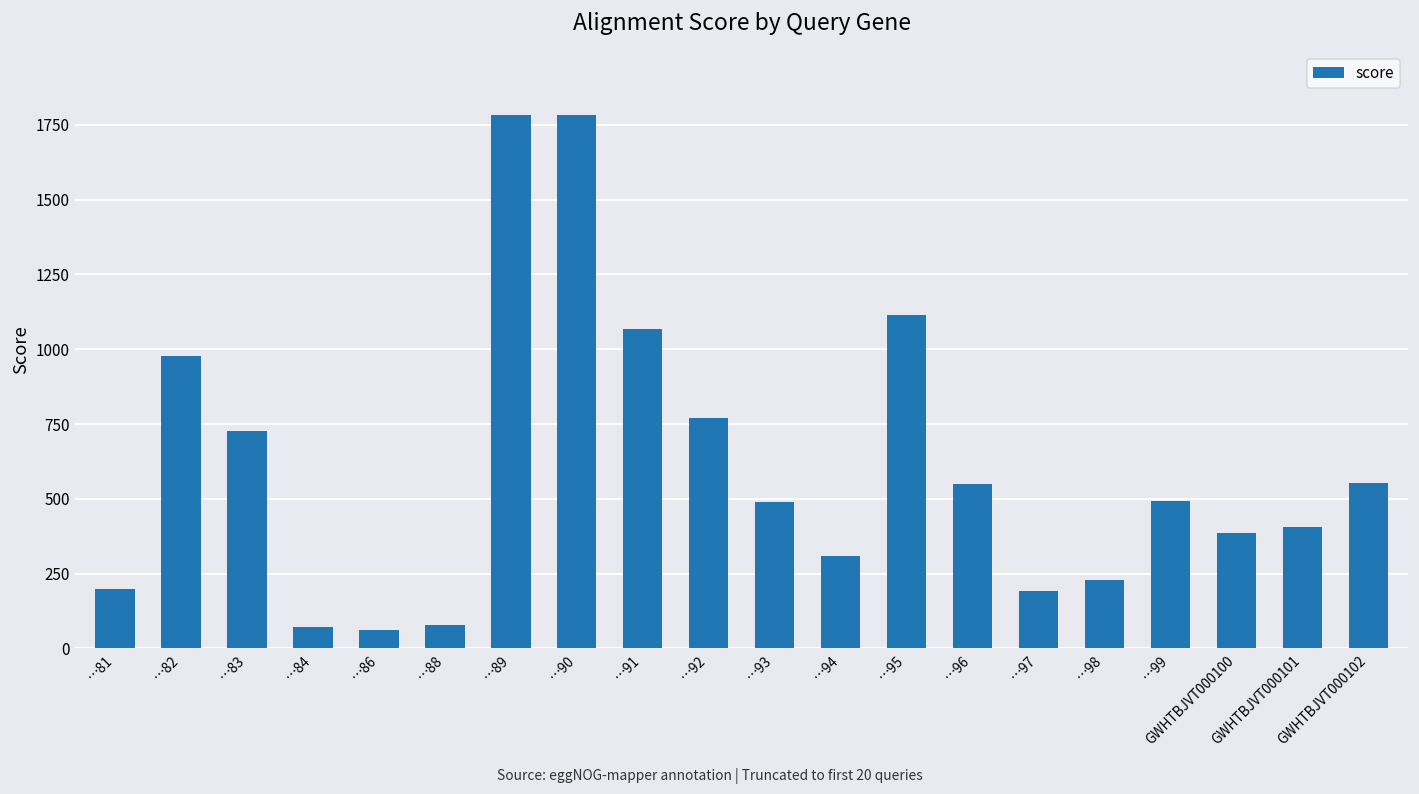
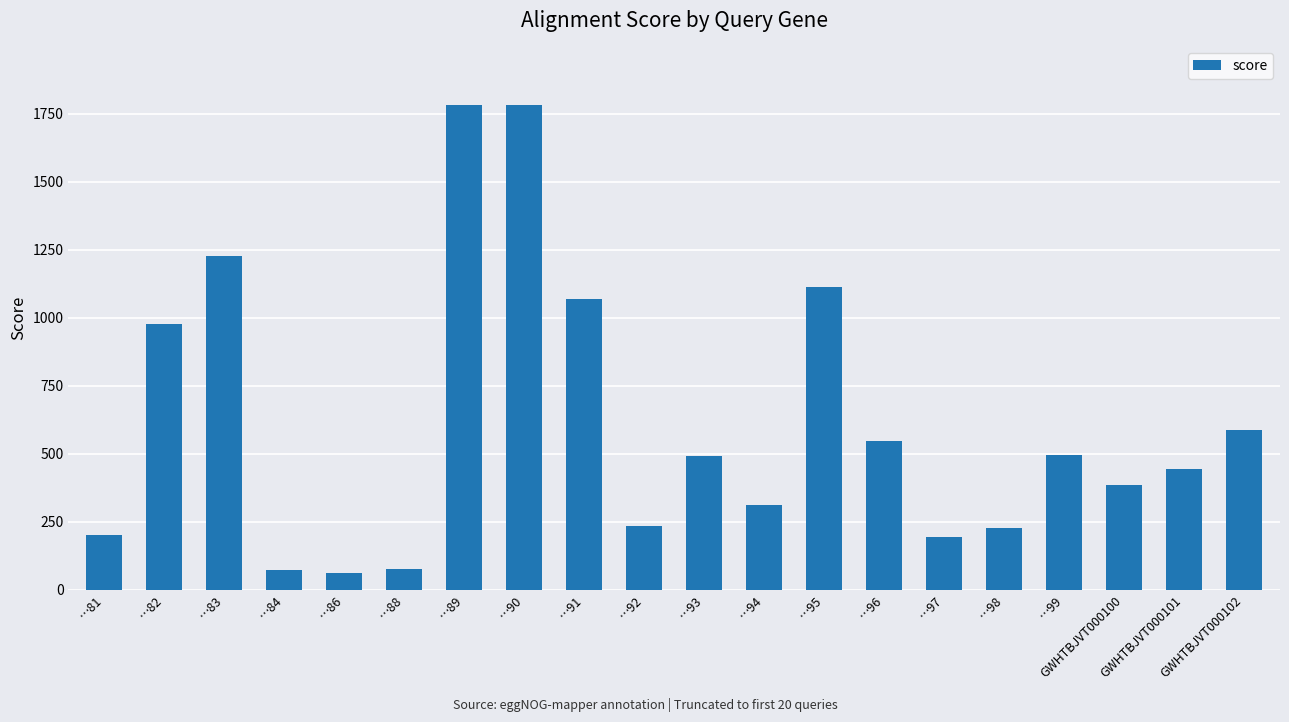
  {
    "…81": 200,
    "…82": 980,
-   "…83": 730,
+   "…83": 1230,
    "…84": 70,
    "…86": 60,
    "…88": 80,
    "…89": 1780,
    "…90": 1780,
    "…91": 1070,
-   "…92": 770,
+   "…92": 230,
    "…93": 490,
    "…94": 310,
    "…95": 1110,
    "…96": 550,
    "…97": 190,
    "…98": 230,
    "…99": 490,
    "GWHTBJVT000100": 390,
-   "GWHTBJVT000101": 410,
-   "GWHTBJVT000102": 550
+   "GWHTBJVT000101": 440,
+   "GWHTBJVT000102": 590
  }
